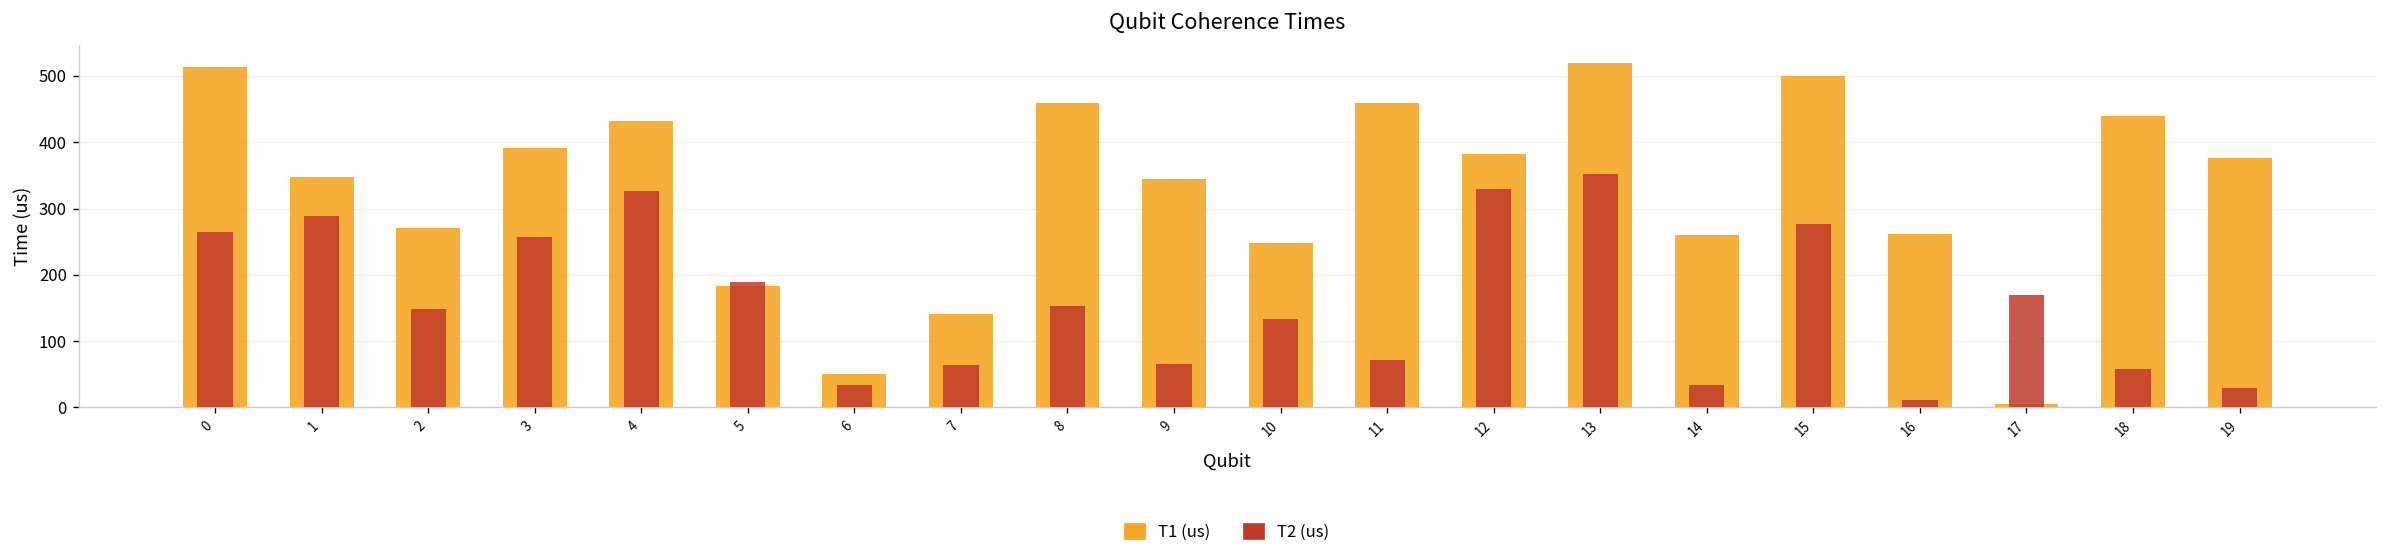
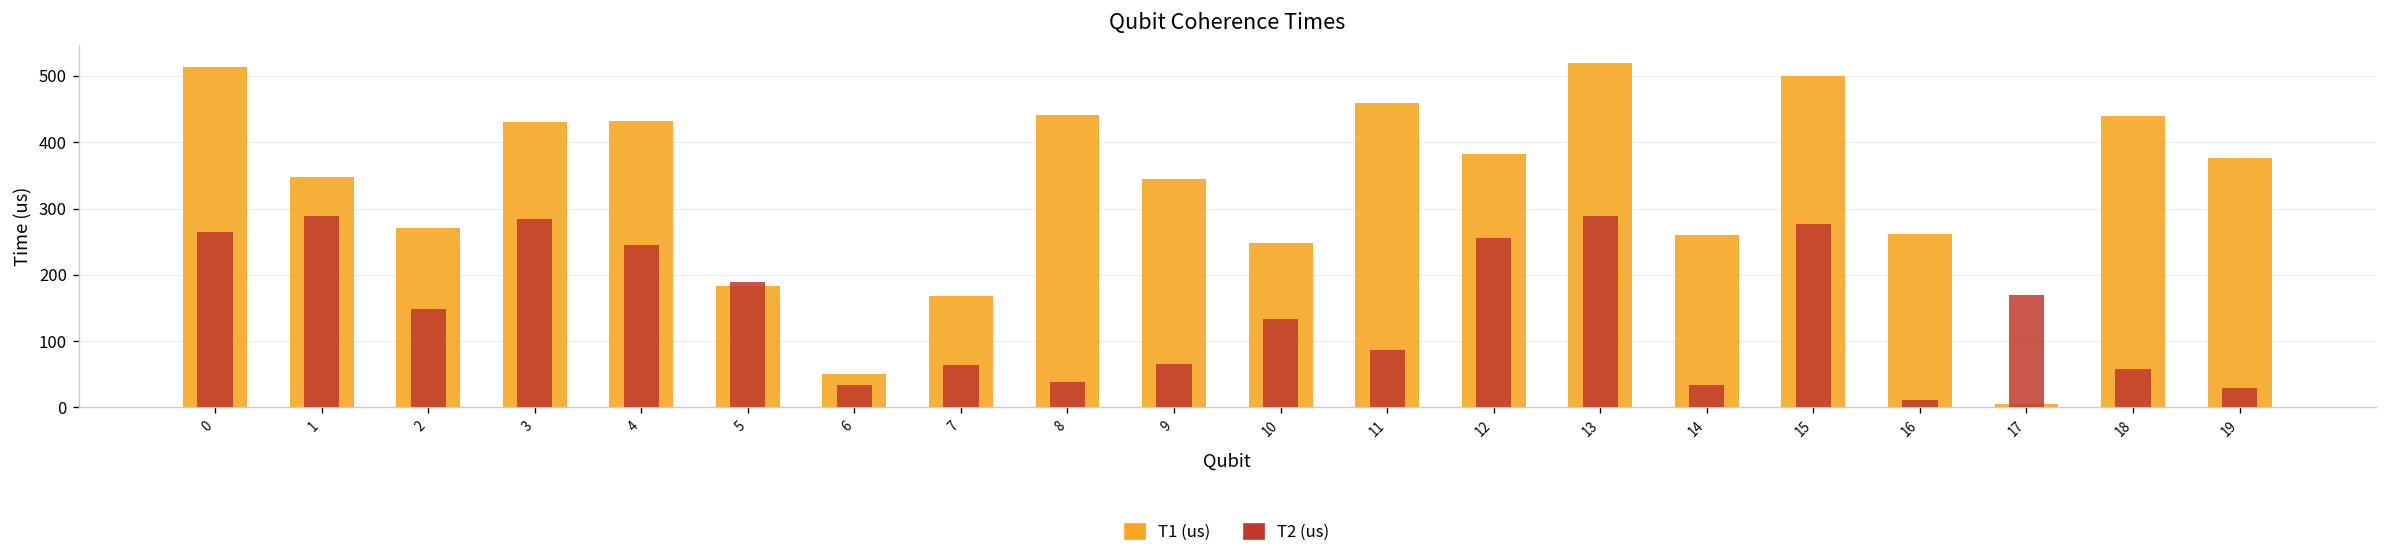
  {
    "T1 (us)": {
      "0": 510,
      "1": 350,
      "2": 270,
-     "3": 390,
+     "3": 430,
      "4": 430,
      "6": 50,
-     "7": 140,
-     "8": 460,
+     "7": 170,
+     "8": 440,
      "9": 340,
      "10": 250,
      "11": 460,
      "12": 380,
      "13": 520,
      "14": 260,
      "15": 500,
      "16": 260,
      "18": 440,
      "19": 380
    },
    "T2 (us)": {
-     "3": 260,
-     "4": 330,
+     "3": 280,
+     "4": 250,
      "5": 190,
-     "8": 150,
-     "11": 70,
-     "12": 330,
-     "13": 350,
+     "8": 40,
+     "11": 90,
+     "12": 260,
+     "13": 290,
      "17": 170
    }
  }
